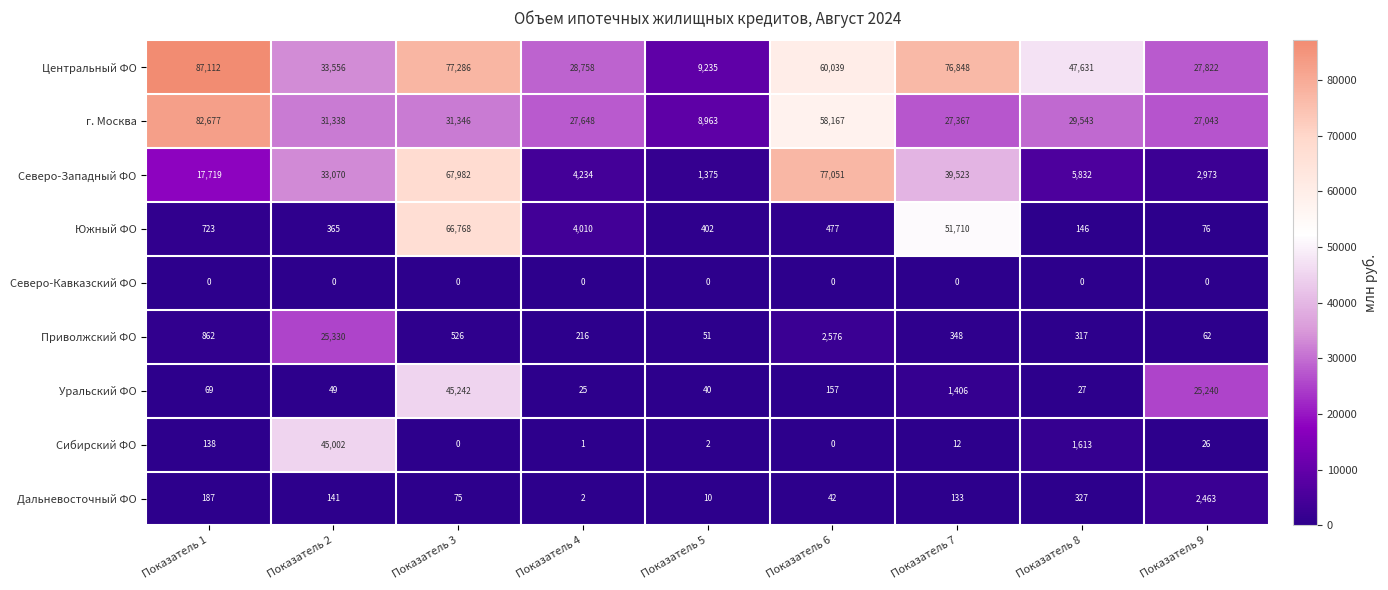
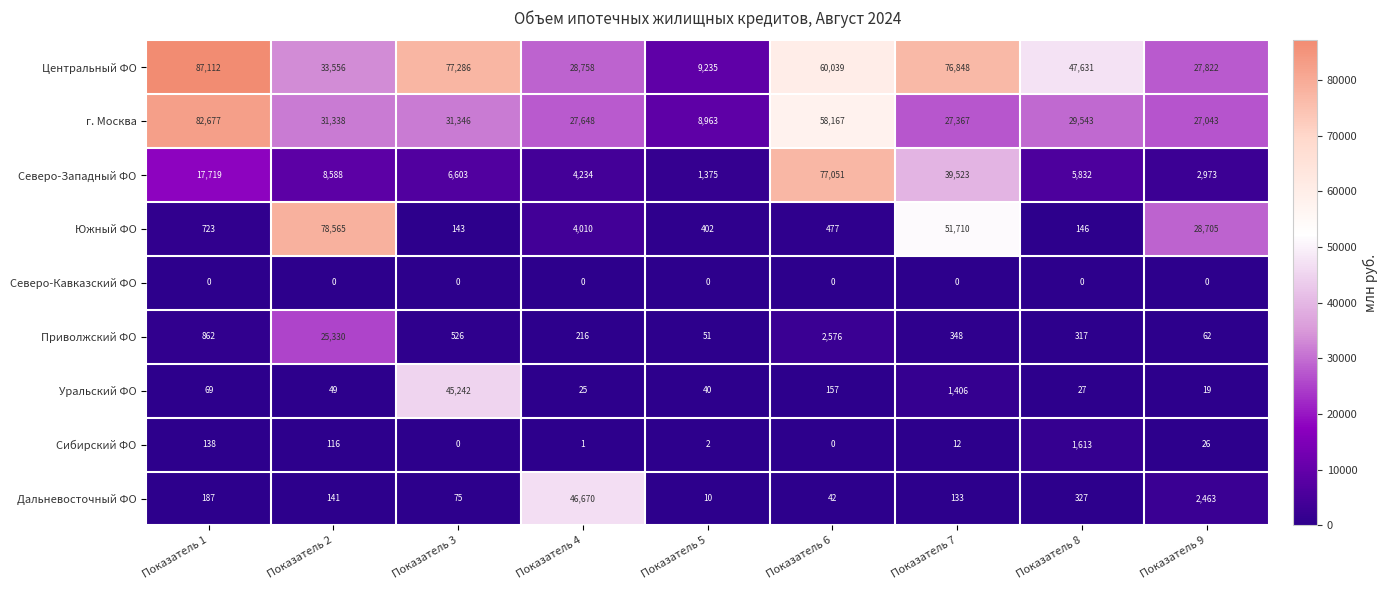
  {
    "Центральный ФО": {
      "Показатель 1": "87,112",
      "Показатель 2": "33,556",
      "Показатель 3": "77,286",
      "Показатель 4": "28,758",
      "Показатель 5": "9,235",
      "Показатель 6": "60,039",
      "Показатель 7": "76,848",
      "Показатель 8": "47,631",
      "Показатель 9": "27,822"
    },
    "г. Москва": {
      "Показатель 1": "82,677",
      "Показатель 2": "31,338",
      "Показатель 3": "31,346",
      "Показатель 4": "27,648",
      "Показатель 5": "8,963",
      "Показатель 6": "58,167",
      "Показатель 7": "27,367",
      "Показатель 8": "29,543",
      "Показатель 9": "27,043"
    },
    "Северо-Западный ФО": {
      "Показатель 1": "17,719",
-     "Показатель 2": "33,070",
-     "Показатель 3": "67,982",
+     "Показатель 2": "8,588",
+     "Показатель 3": "6,603",
      "Показатель 4": "4,234",
      "Показатель 5": "1,375",
      "Показатель 6": "77,051",
      "Показатель 7": "39,523",
      "Показатель 8": "5,832",
      "Показатель 9": "2,973"
    },
    "Южный ФО": {
      "Показатель 1": "723",
-     "Показатель 2": "365",
-     "Показатель 3": "66,768",
+     "Показатель 2": "78,565",
+     "Показатель 3": "143",
      "Показатель 4": "4,010",
      "Показатель 5": "402",
      "Показатель 6": "477",
      "Показатель 7": "51,710",
      "Показатель 8": "146",
-     "Показатель 9": "76"
+     "Показатель 9": "28,705"
    },
    "Северо-Кавказский ФО": {
      "Показатель 1": "0",
      "Показатель 2": "0",
      "Показатель 3": "0",
      "Показатель 4": "0",
      "Показатель 5": "0",
      "Показатель 6": "0",
      "Показатель 7": "0",
      "Показатель 8": "0",
      "Показатель 9": "0"
    },
    "Приволжский ФО": {
      "Показатель 1": "862",
      "Показатель 2": "25,330",
      "Показатель 3": "526",
      "Показатель 4": "216",
      "Показатель 5": "51",
      "Показатель 6": "2,576",
      "Показатель 7": "348",
      "Показатель 8": "317",
      "Показатель 9": "62"
    },
    "Уральский ФО": {
      "Показатель 1": "69",
      "Показатель 2": "49",
      "Показатель 3": "45,242",
      "Показатель 4": "25",
      "Показатель 5": "40",
      "Показатель 6": "157",
      "Показатель 7": "1,406",
      "Показатель 8": "27",
-     "Показатель 9": "25,240"
+     "Показатель 9": "19"
    },
    "Сибирский ФО": {
      "Показатель 1": "138",
-     "Показатель 2": "45,002",
+     "Показатель 2": "116",
      "Показатель 3": "0",
      "Показатель 4": "1",
      "Показатель 5": "2",
      "Показатель 6": "0",
      "Показатель 7": "12",
      "Показатель 8": "1,613",
      "Показатель 9": "26"
    },
    "Дальневосточный ФО": {
      "Показатель 1": "187",
      "Показатель 2": "141",
      "Показатель 3": "75",
-     "Показатель 4": "2",
+     "Показатель 4": "46,670",
      "Показатель 5": "10",
      "Показатель 6": "42",
      "Показатель 7": "133",
      "Показатель 8": "327",
      "Показатель 9": "2,463"
    }
  }
